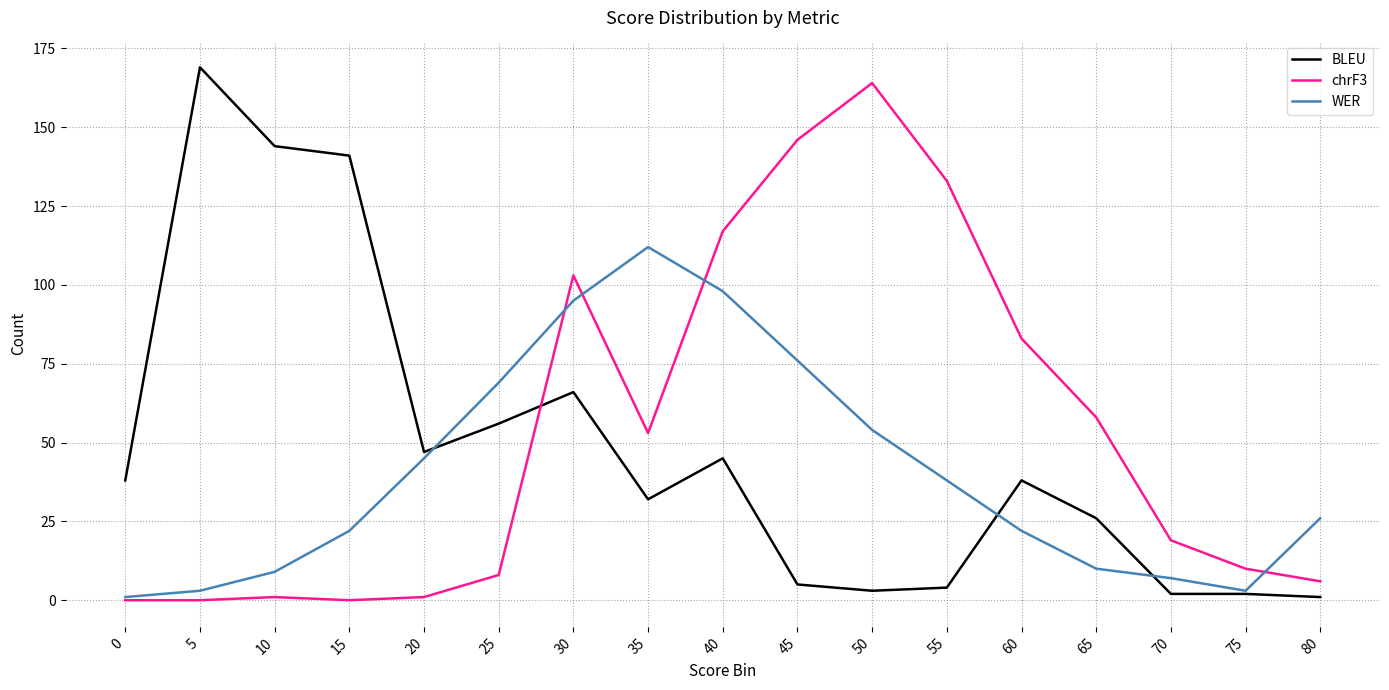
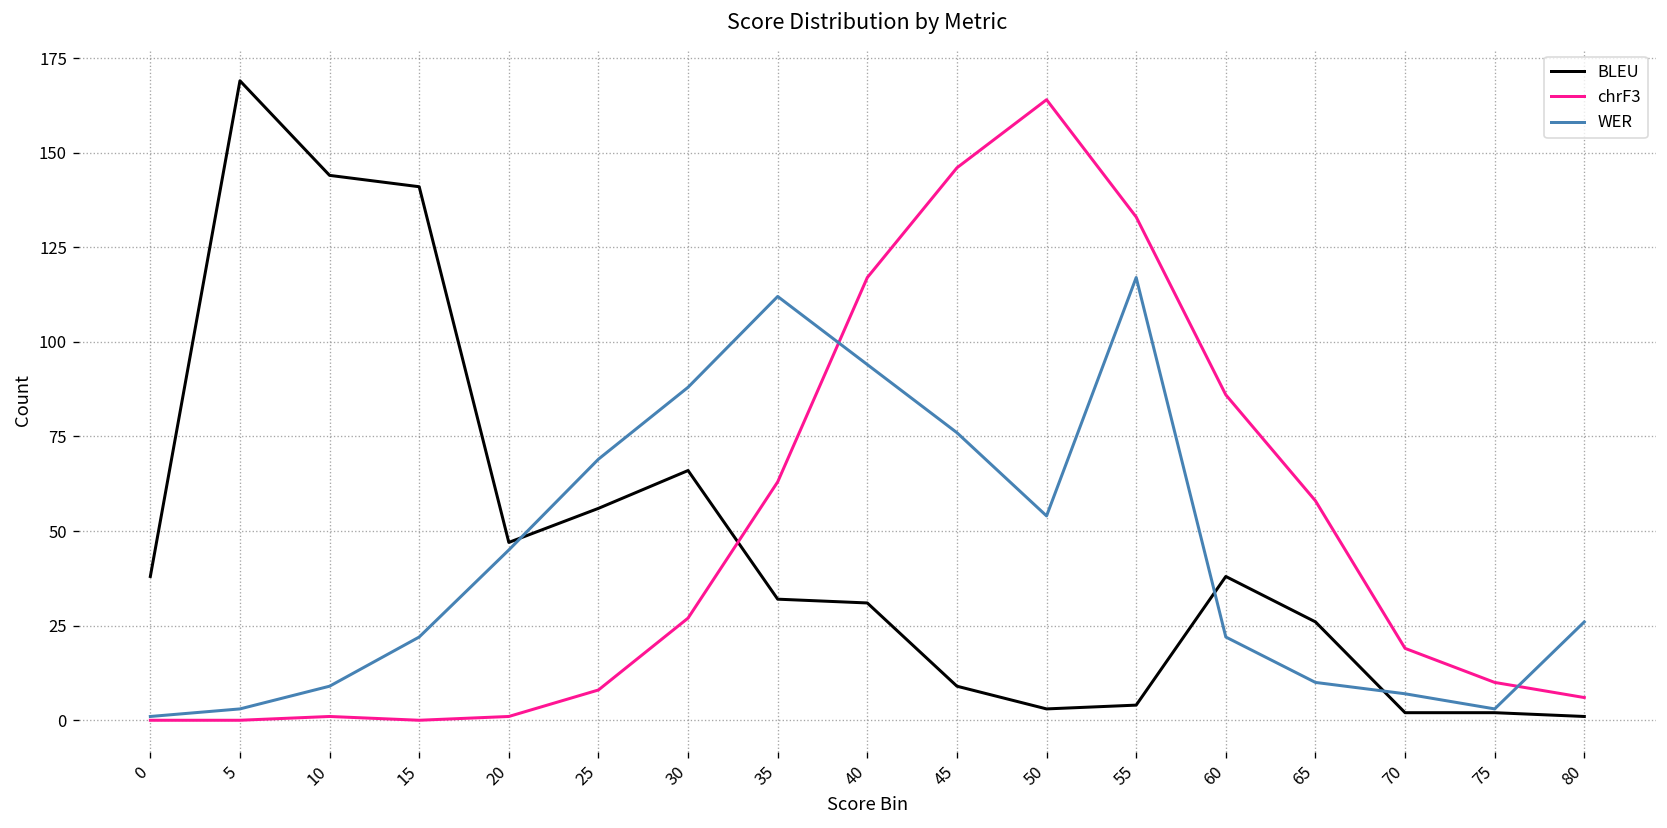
  {
    "BLEU": {
      "0": 38,
      "5": 169,
      "10": 144,
      "15": 141,
      "20": 47,
      "25": 56,
      "30": 66,
      "35": 32,
-     "40": 45,
-     "45": 5,
+     "40": 31,
+     "45": 9,
      "50": 3,
      "55": 4,
      "60": 38,
      "65": 26,
      "70": 2,
      "75": 2,
      "80": 1
    },
    "chrF3": {
      "0": 0,
      "5": 0,
      "10": 1,
      "15": 0,
      "20": 1,
      "25": 8,
-     "30": 103,
-     "35": 53,
+     "30": 27,
+     "35": 63,
      "40": 117,
      "45": 146,
      "50": 164,
      "55": 133,
-     "60": 83,
+     "60": 86,
      "65": 58,
      "70": 19,
      "75": 10,
      "80": 6
    },
    "WER": {
      "0": 1,
      "5": 3,
      "10": 9,
      "15": 22,
      "20": 45,
      "25": 69,
-     "30": 95,
+     "30": 88,
      "35": 112,
-     "40": 98,
+     "40": 94,
      "45": 76,
      "50": 54,
-     "55": 38,
+     "55": 117,
      "60": 22,
      "65": 10,
      "70": 7,
      "75": 3,
      "80": 26
    }
  }
